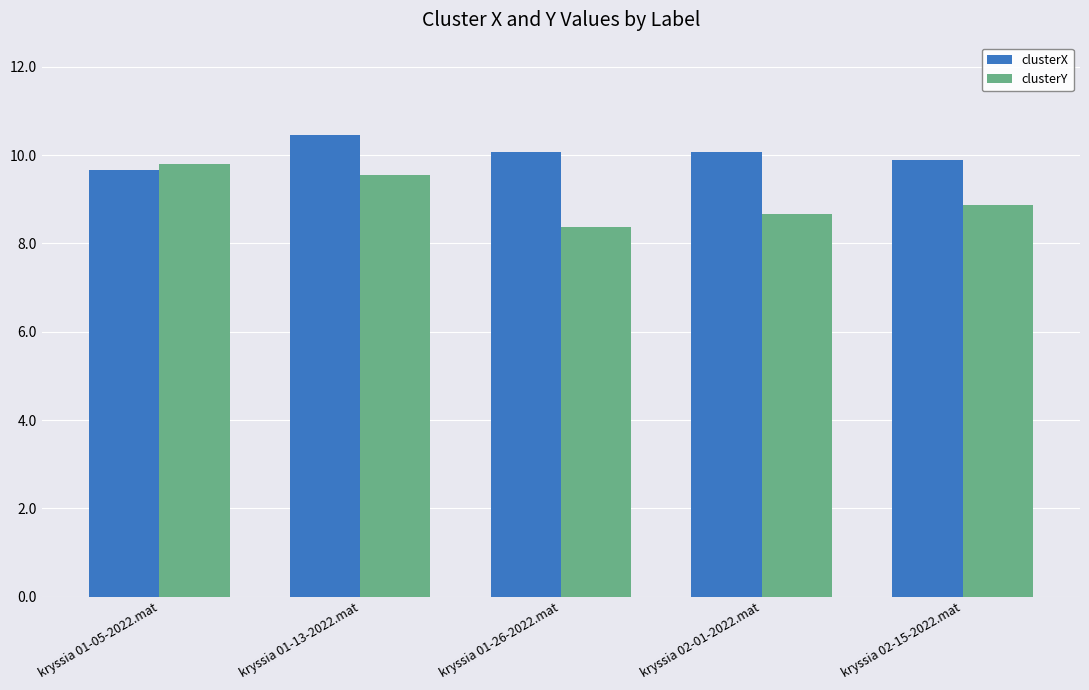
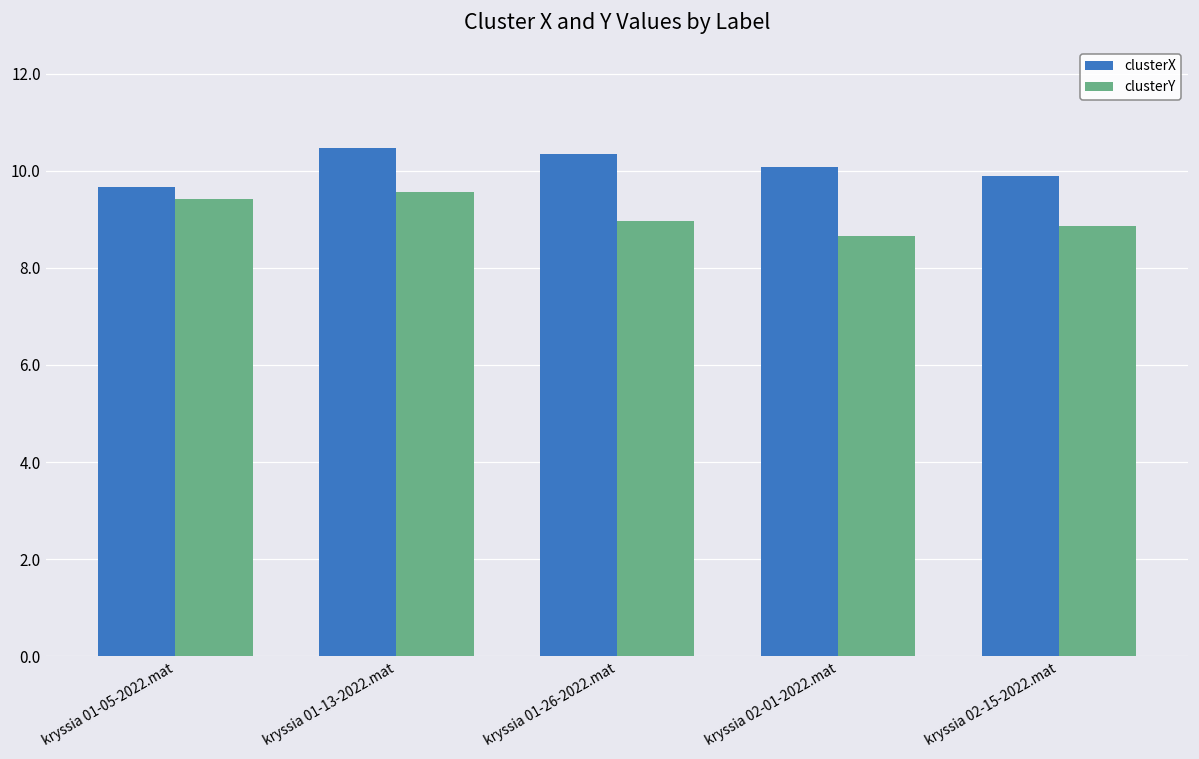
  {
    "clusterX": {
      "kryssia 01-05-2022.mat": 9.7,
      "kryssia 01-13-2022.mat": 10.5,
-     "kryssia 01-26-2022.mat": 10.1,
+     "kryssia 01-26-2022.mat": 10.3,
      "kryssia 02-01-2022.mat": 10.1,
      "kryssia 02-15-2022.mat": 9.9
    },
    "clusterY": {
-     "kryssia 01-05-2022.mat": 9.8,
+     "kryssia 01-05-2022.mat": 9.4,
      "kryssia 01-13-2022.mat": 9.6,
-     "kryssia 01-26-2022.mat": 8.4,
+     "kryssia 01-26-2022.mat": 9.0,
      "kryssia 02-01-2022.mat": 8.7,
      "kryssia 02-15-2022.mat": 8.9
    }
  }
